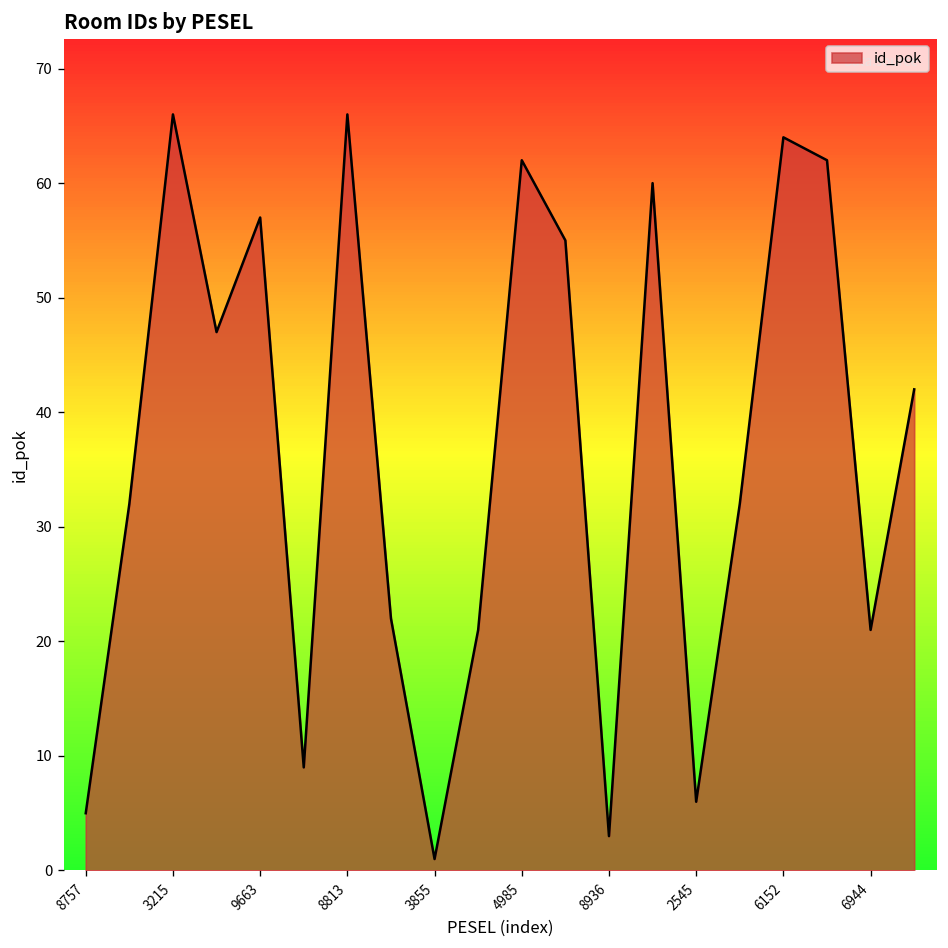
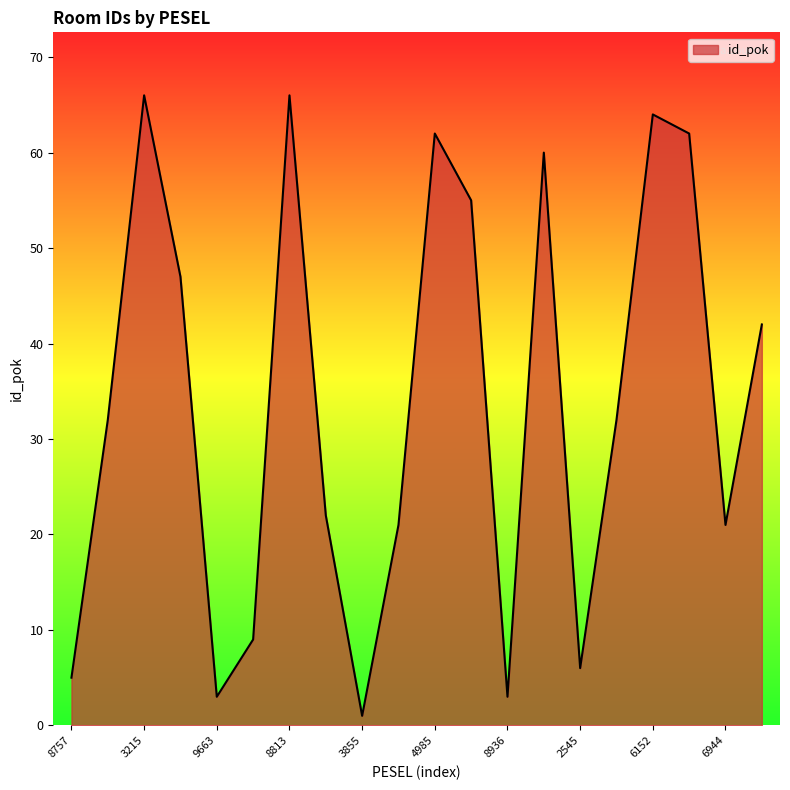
  {
    "8757": 5,
    "3215": 66,
-   "9663": 57,
+   "9663": 3,
    "8813": 66,
    "3855": 1,
    "4985": 62,
    "8936": 3,
    "2545": 6,
    "6152": 64,
    "6944": 21
  }
